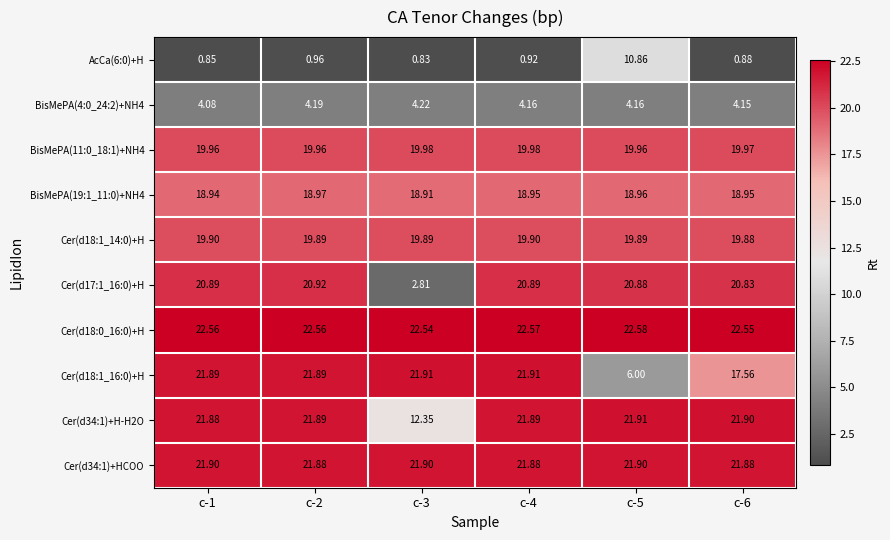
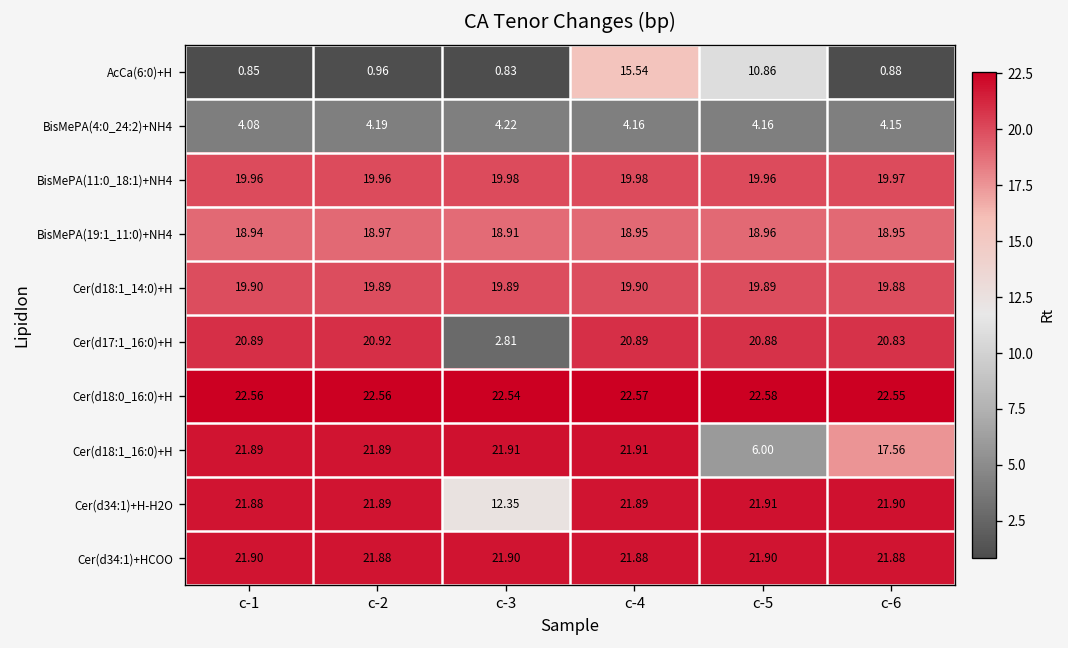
  {
    "AcCa(6:0)+H": {
      "c-1": 0.85,
      "c-2": 0.96,
      "c-3": 0.83,
-     "c-4": 0.92,
+     "c-4": 15.54,
      "c-5": 10.86,
      "c-6": 0.88
    },
    "BisMePA(4:0_24:2)+NH4": {
      "c-1": 4.08,
      "c-2": 4.19,
      "c-3": 4.22,
      "c-4": 4.16,
      "c-5": 4.16,
      "c-6": 4.15
    },
    "BisMePA(11:0_18:1)+NH4": {
      "c-1": 19.96,
      "c-2": 19.96,
      "c-3": 19.98,
      "c-4": 19.98,
      "c-5": 19.96,
      "c-6": 19.97
    },
    "BisMePA(19:1_11:0)+NH4": {
      "c-1": 18.94,
      "c-2": 18.97,
      "c-3": 18.91,
      "c-4": 18.95,
      "c-5": 18.96,
      "c-6": 18.95
    },
    "Cer(d18:1_14:0)+H": {
      "c-1": 19.90,
      "c-2": 19.89,
      "c-3": 19.89,
      "c-4": 19.90,
      "c-5": 19.89,
      "c-6": 19.88
    },
    "Cer(d17:1_16:0)+H": {
      "c-1": 20.89,
      "c-2": 20.92,
      "c-3": 2.81,
      "c-4": 20.89,
      "c-5": 20.88,
      "c-6": 20.83
    },
    "Cer(d18:0_16:0)+H": {
      "c-1": 22.56,
      "c-2": 22.56,
      "c-3": 22.54,
      "c-4": 22.57,
      "c-5": 22.58,
      "c-6": 22.55
    },
    "Cer(d18:1_16:0)+H": {
      "c-1": 21.89,
      "c-2": 21.89,
      "c-3": 21.91,
      "c-4": 21.91,
      "c-5": 6.00,
      "c-6": 17.56
    },
    "Cer(d34:1)+H-H2O": {
      "c-1": 21.88,
      "c-2": 21.89,
      "c-3": 12.35,
      "c-4": 21.89,
      "c-5": 21.91,
      "c-6": 21.90
    },
    "Cer(d34:1)+HCOO": {
      "c-1": 21.90,
      "c-2": 21.88,
      "c-3": 21.90,
      "c-4": 21.88,
      "c-5": 21.90,
      "c-6": 21.88
    }
  }
